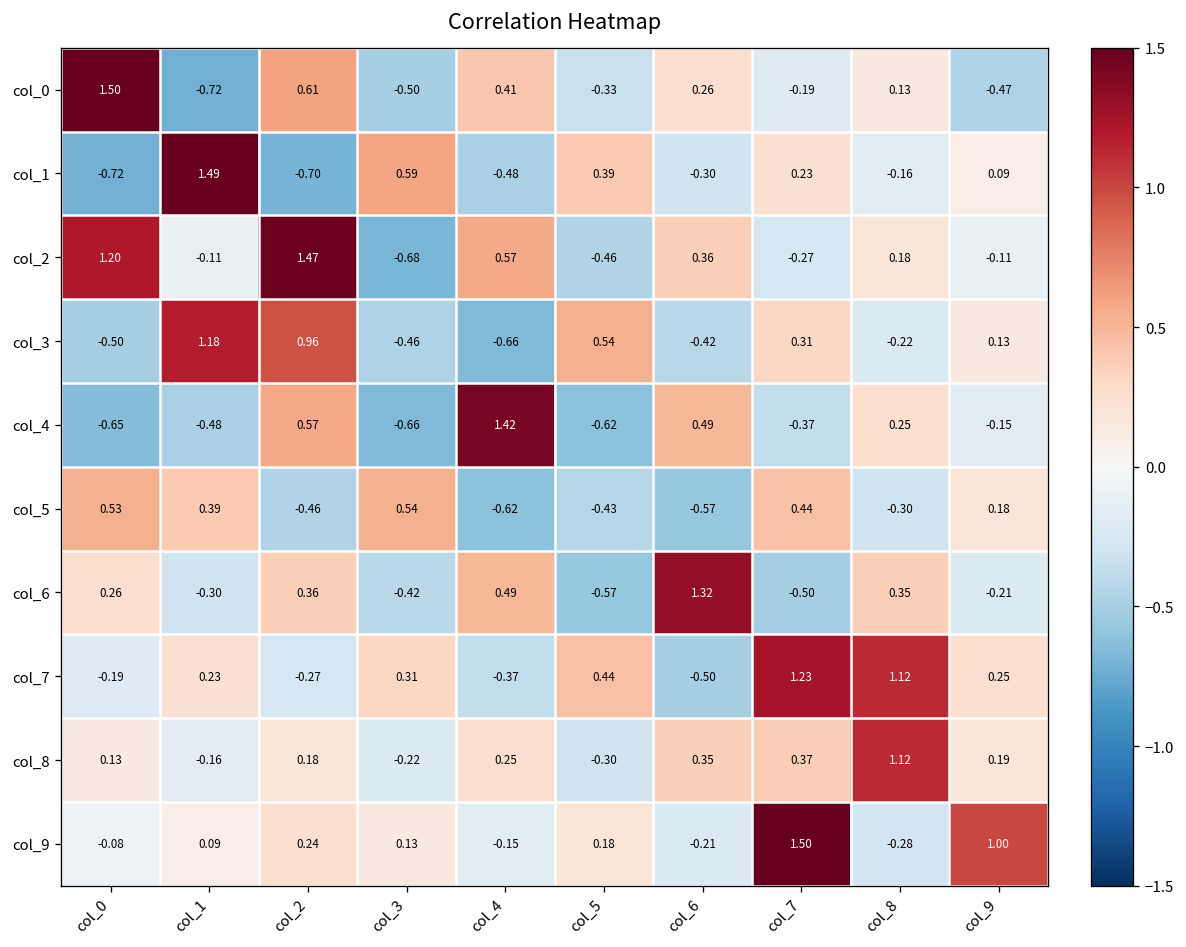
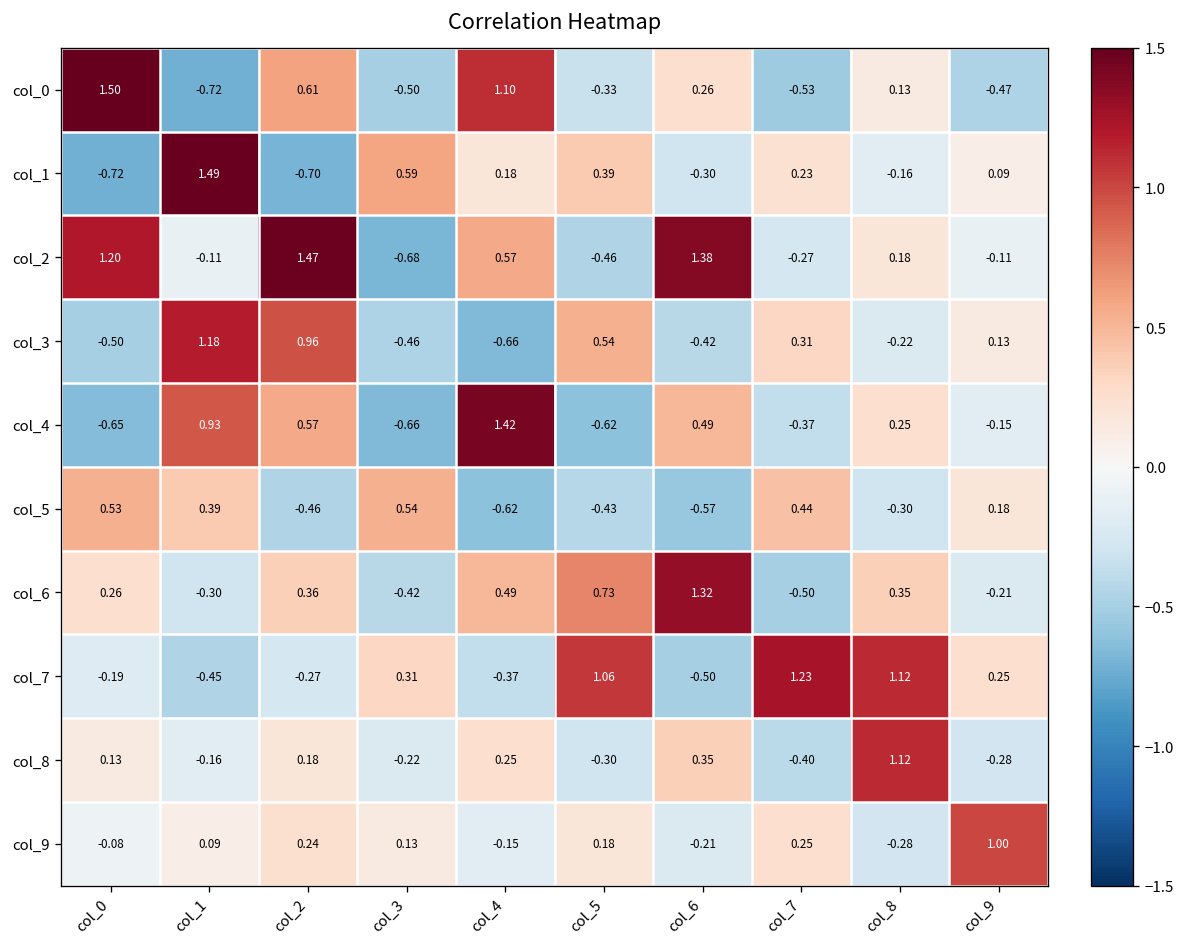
  {
    "col_0": {
      "col_0": 1.50,
      "col_1": -0.72,
      "col_2": 0.61,
      "col_3": -0.50,
-     "col_4": 0.41,
+     "col_4": 1.10,
      "col_5": -0.33,
      "col_6": 0.26,
-     "col_7": -0.19,
+     "col_7": -0.53,
      "col_8": 0.13,
      "col_9": -0.47
    },
    "col_1": {
      "col_0": -0.72,
      "col_1": 1.49,
      "col_2": -0.70,
      "col_3": 0.59,
-     "col_4": -0.48,
+     "col_4": 0.18,
      "col_5": 0.39,
      "col_6": -0.30,
      "col_7": 0.23,
      "col_8": -0.16,
      "col_9": 0.09
    },
    "col_2": {
      "col_0": 1.20,
      "col_1": -0.11,
      "col_2": 1.47,
      "col_3": -0.68,
      "col_4": 0.57,
      "col_5": -0.46,
-     "col_6": 0.36,
+     "col_6": 1.38,
      "col_7": -0.27,
      "col_8": 0.18,
      "col_9": -0.11
    },
    "col_3": {
      "col_0": -0.50,
      "col_1": 1.18,
      "col_2": 0.96,
      "col_3": -0.46,
      "col_4": -0.66,
      "col_5": 0.54,
      "col_6": -0.42,
      "col_7": 0.31,
      "col_8": -0.22,
      "col_9": 0.13
    },
    "col_4": {
      "col_0": -0.65,
-     "col_1": -0.48,
+     "col_1": 0.93,
      "col_2": 0.57,
      "col_3": -0.66,
      "col_4": 1.42,
      "col_5": -0.62,
      "col_6": 0.49,
      "col_7": -0.37,
      "col_8": 0.25,
      "col_9": -0.15
    },
    "col_5": {
      "col_0": 0.53,
      "col_1": 0.39,
      "col_2": -0.46,
      "col_3": 0.54,
      "col_4": -0.62,
      "col_5": -0.43,
      "col_6": -0.57,
      "col_7": 0.44,
      "col_8": -0.30,
      "col_9": 0.18
    },
    "col_6": {
      "col_0": 0.26,
      "col_1": -0.30,
      "col_2": 0.36,
      "col_3": -0.42,
      "col_4": 0.49,
-     "col_5": -0.57,
+     "col_5": 0.73,
      "col_6": 1.32,
      "col_7": -0.50,
      "col_8": 0.35,
      "col_9": -0.21
    },
    "col_7": {
      "col_0": -0.19,
-     "col_1": 0.23,
+     "col_1": -0.45,
      "col_2": -0.27,
      "col_3": 0.31,
      "col_4": -0.37,
-     "col_5": 0.44,
+     "col_5": 1.06,
      "col_6": -0.50,
      "col_7": 1.23,
      "col_8": 1.12,
      "col_9": 0.25
    },
    "col_8": {
      "col_0": 0.13,
      "col_1": -0.16,
      "col_2": 0.18,
      "col_3": -0.22,
      "col_4": 0.25,
      "col_5": -0.30,
      "col_6": 0.35,
-     "col_7": 0.37,
+     "col_7": -0.40,
      "col_8": 1.12,
-     "col_9": 0.19
+     "col_9": -0.28
    },
    "col_9": {
      "col_0": -0.08,
      "col_1": 0.09,
      "col_2": 0.24,
      "col_3": 0.13,
      "col_4": -0.15,
      "col_5": 0.18,
      "col_6": -0.21,
-     "col_7": 1.50,
+     "col_7": 0.25,
      "col_8": -0.28,
      "col_9": 1.00
    }
  }
